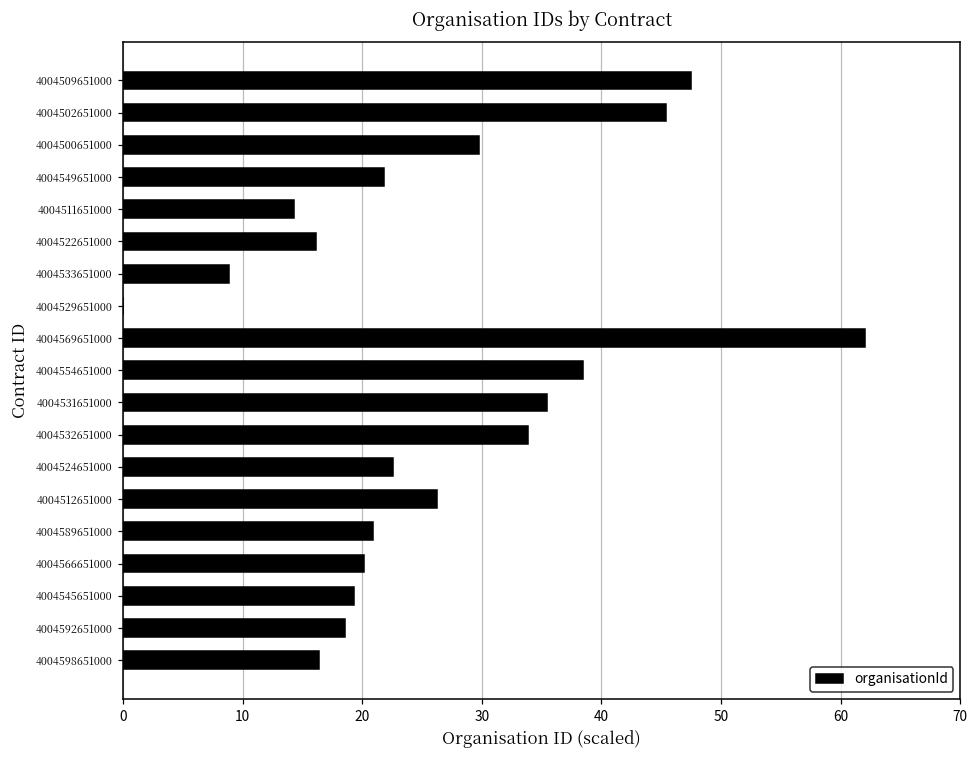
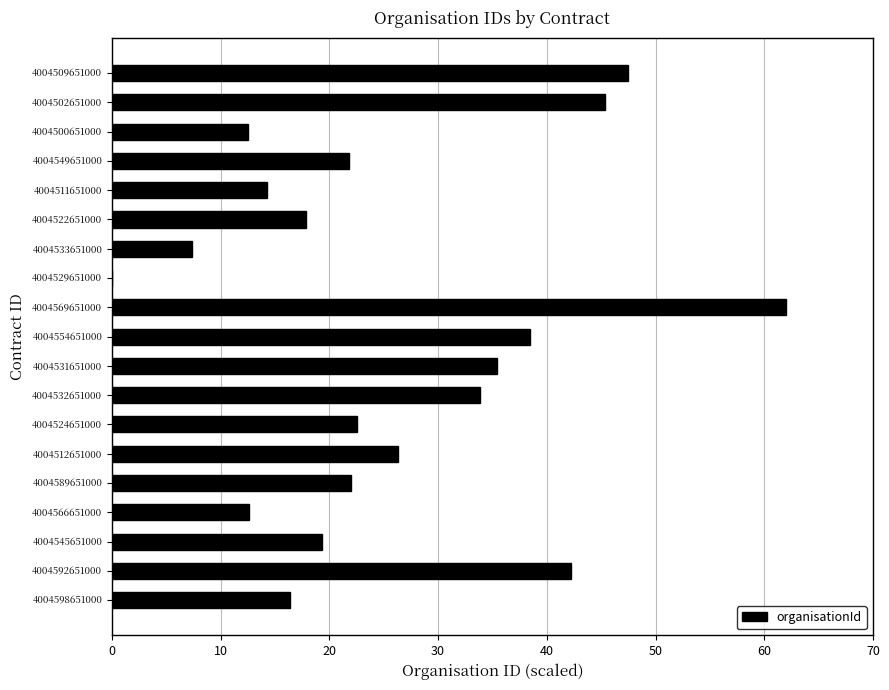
  {
    "4004509651000": 47.5,
    "4004502651000": 45.4,
-   "4004500651000": 29.8,
+   "4004500651000": 12.5,
    "4004549651000": 21.8,
    "4004511651000": 14.3,
-   "4004522651000": 16.1,
-   "4004533651000": 8.9,
+   "4004522651000": 17.9,
+   "4004533651000": 7.4,
    "4004529651000": 0.0,
    "4004569651000": 62.0,
    "4004554651000": 38.5,
    "4004531651000": 35.4,
    "4004532651000": 33.8,
    "4004524651000": 22.5,
    "4004512651000": 26.3,
-   "4004589651000": 20.9,
-   "4004566651000": 20.1,
+   "4004589651000": 22.0,
+   "4004566651000": 12.6,
    "4004545651000": 19.3,
-   "4004592651000": 18.5,
+   "4004592651000": 42.2,
    "4004598651000": 16.4
  }
